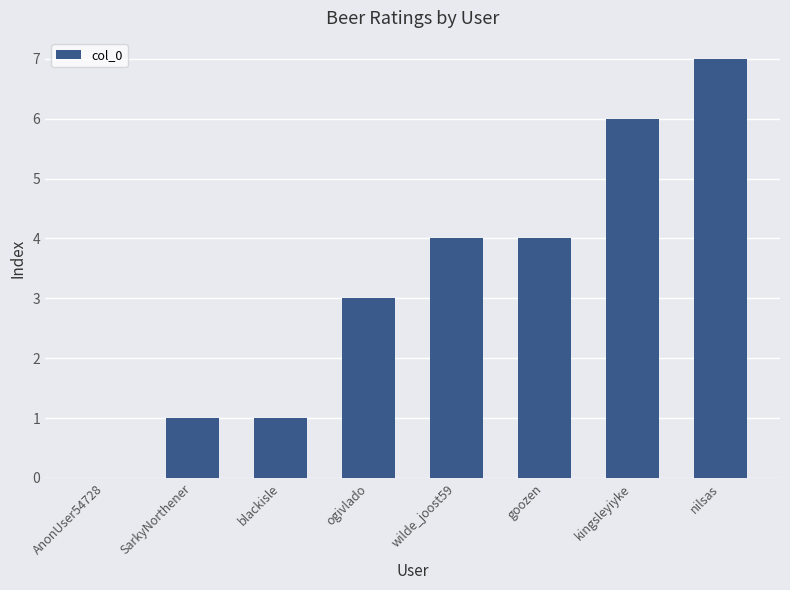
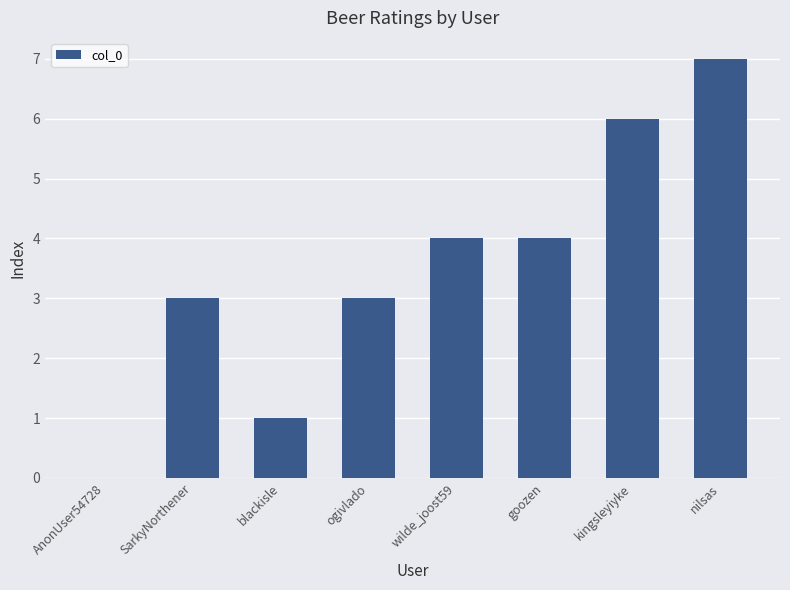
  {
    "AnonUser54728": 0,
-   "SarkyNorthener": 1,
+   "SarkyNorthener": 3,
    "blackisle": 1,
    "ogivlado": 3,
    "wilde_joost59": 4,
    "goozen": 4,
    "kingsleyiyke": 6,
    "nilsas": 7
  }
